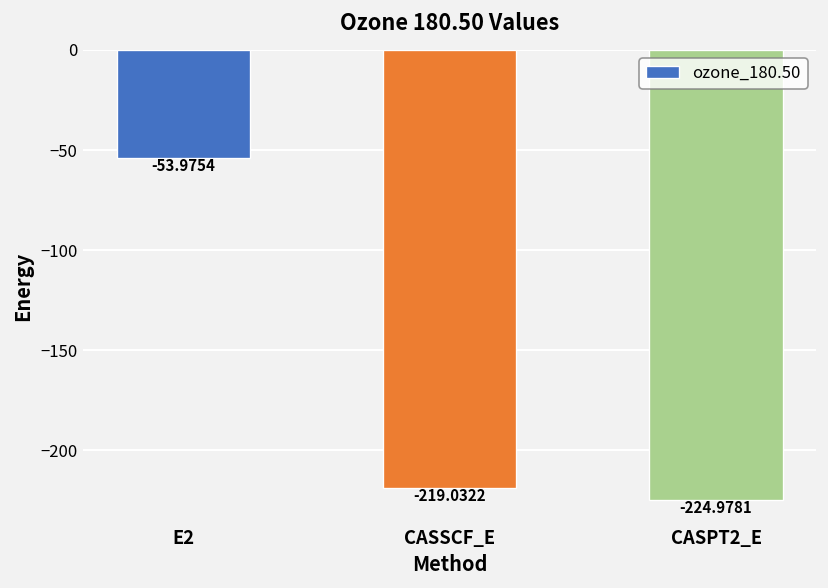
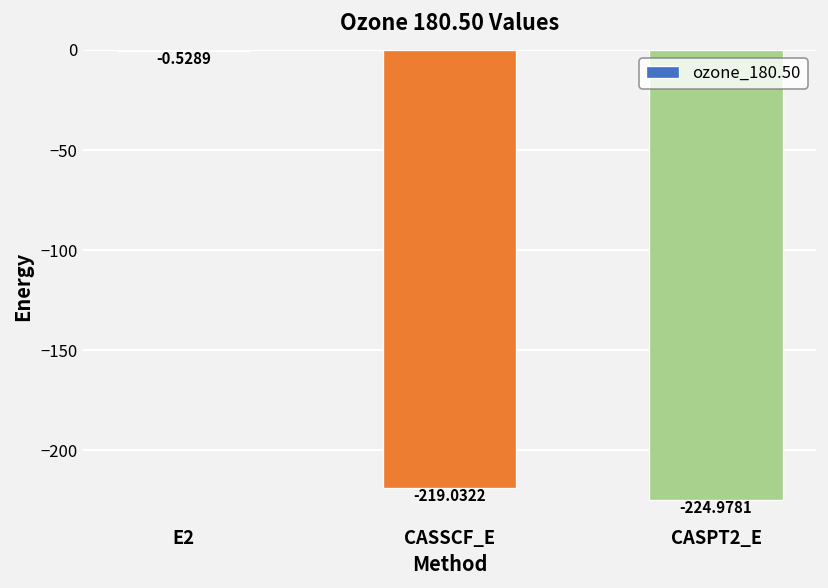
  {
-   "E2": -53.9754,
+   "E2": -0.5289,
    "CASSCF_E": -219.0322,
    "CASPT2_E": -224.9781
  }
